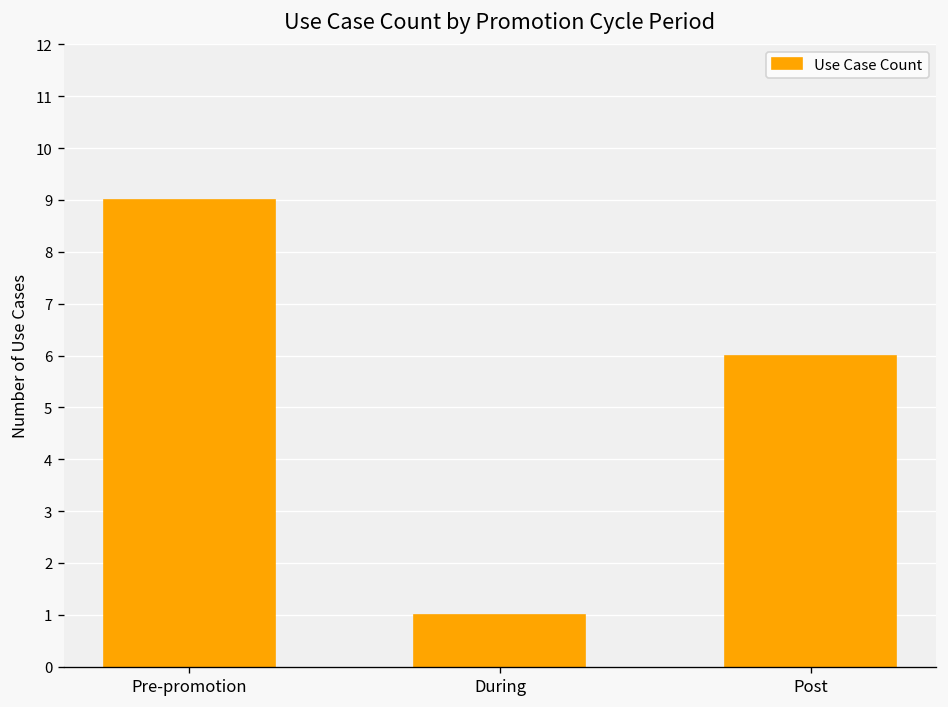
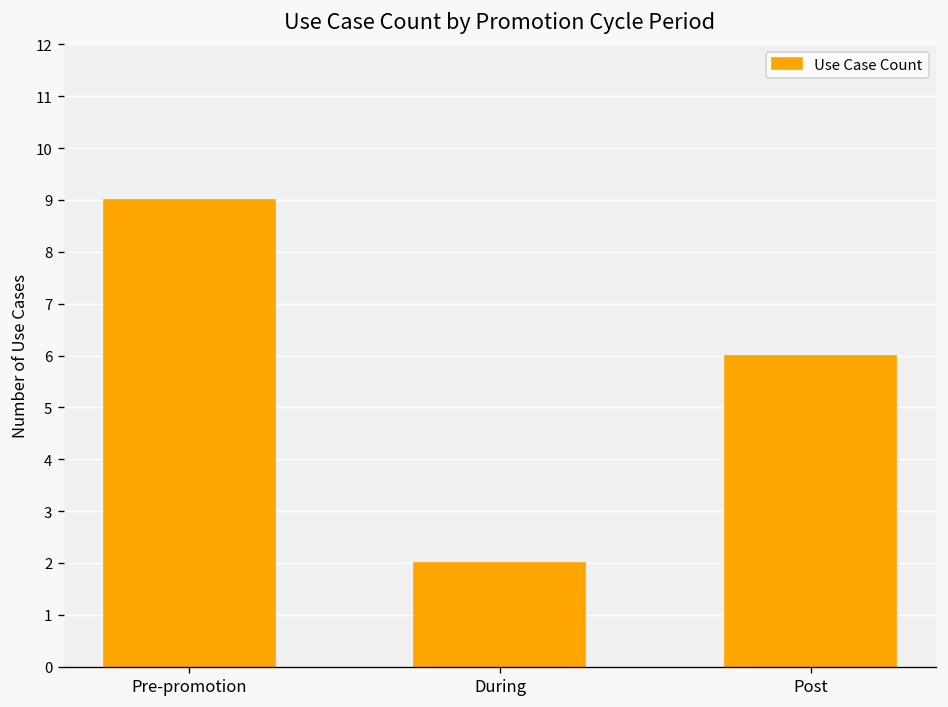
  {
    "Pre-promotion": 9,
-   "During": 1,
+   "During": 2,
    "Post": 6
  }
